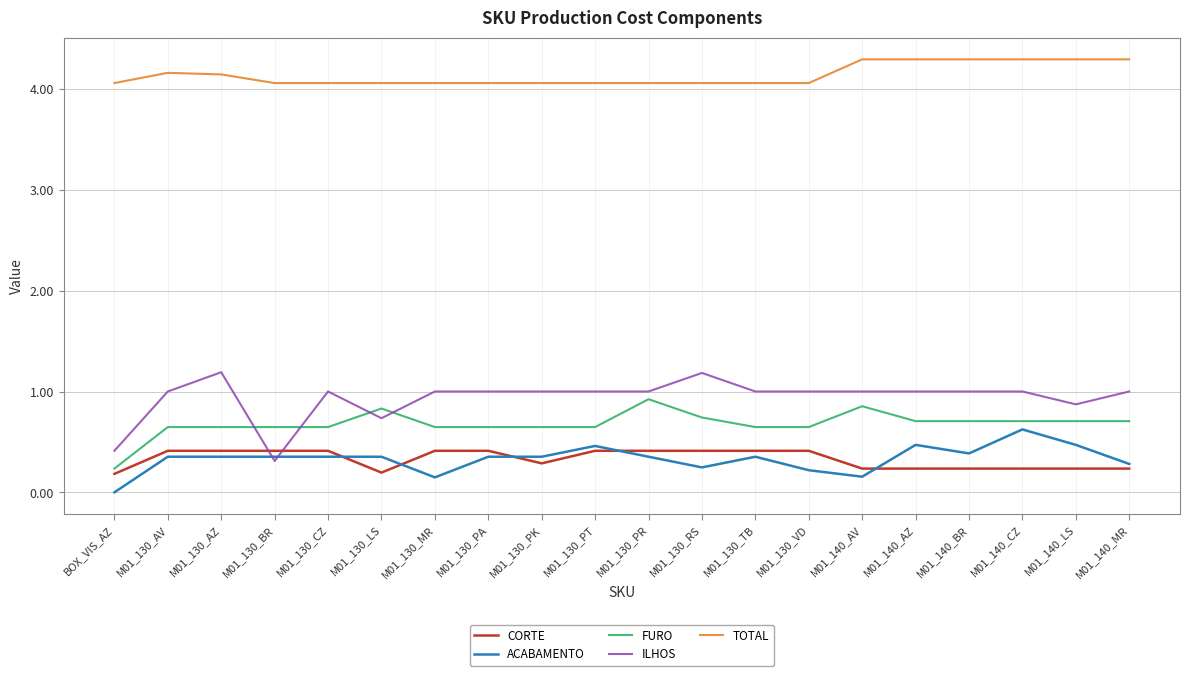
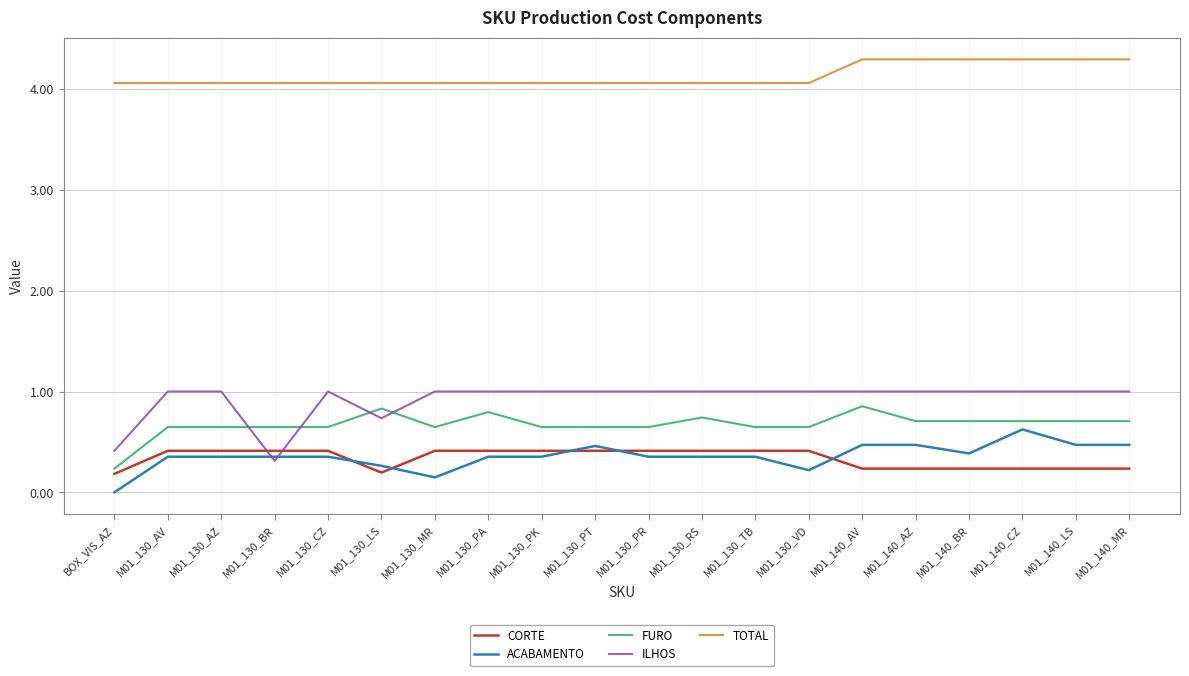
  {
    "CORTE": {
      "BOX_VIS_AZ": 0.18,
      "M01_130_AV": 0.41,
      "M01_130_AZ": 0.41,
      "M01_130_BR": 0.41,
      "M01_130_CZ": 0.41,
      "M01_130_LS": 0.20,
      "M01_130_MR": 0.41,
      "M01_130_PA": 0.41,
-     "M01_130_PK": 0.29,
+     "M01_130_PK": 0.41,
      "M01_130_PT": 0.41,
      "M01_130_PR": 0.41,
      "M01_130_RS": 0.41,
      "M01_130_TB": 0.41,
      "M01_130_VD": 0.41,
      "M01_140_AV": 0.24,
      "M01_140_AZ": 0.24,
      "M01_140_BR": 0.24,
      "M01_140_CZ": 0.24,
      "M01_140_LS": 0.24,
      "M01_140_MR": 0.24
    },
    "ACABAMENTO": {
      "BOX_VIS_AZ": 0.00,
      "M01_130_AV": 0.35,
      "M01_130_AZ": 0.35,
      "M01_130_BR": 0.35,
      "M01_130_CZ": 0.35,
-     "M01_130_LS": 0.35,
+     "M01_130_LS": 0.26,
      "M01_130_MR": 0.15,
      "M01_130_PA": 0.35,
      "M01_130_PK": 0.35,
      "M01_130_PT": 0.46,
      "M01_130_PR": 0.35,
-     "M01_130_RS": 0.25,
+     "M01_130_RS": 0.35,
      "M01_130_TB": 0.35,
      "M01_130_VD": 0.22,
-     "M01_140_AV": 0.16,
+     "M01_140_AV": 0.47,
      "M01_140_AZ": 0.47,
      "M01_140_BR": 0.39,
      "M01_140_CZ": 0.62,
      "M01_140_LS": 0.47,
-     "M01_140_MR": 0.28
+     "M01_140_MR": 0.47
    },
    "FURO": {
      "BOX_VIS_AZ": 0.24,
      "M01_130_AV": 0.65,
      "M01_130_AZ": 0.65,
      "M01_130_BR": 0.65,
      "M01_130_CZ": 0.65,
      "M01_130_LS": 0.83,
      "M01_130_MR": 0.65,
-     "M01_130_PA": 0.65,
+     "M01_130_PA": 0.80,
      "M01_130_PK": 0.65,
      "M01_130_PT": 0.65,
-     "M01_130_PR": 0.92,
+     "M01_130_PR": 0.65,
      "M01_130_RS": 0.74,
      "M01_130_TB": 0.65,
      "M01_130_VD": 0.65,
      "M01_140_AV": 0.85,
      "M01_140_AZ": 0.71,
      "M01_140_BR": 0.71,
      "M01_140_CZ": 0.71,
      "M01_140_LS": 0.71,
      "M01_140_MR": 0.71
    },
    "ILHOS": {
      "BOX_VIS_AZ": 0.41,
      "M01_130_AV": 1.00,
-     "M01_130_AZ": 1.19,
+     "M01_130_AZ": 1.00,
      "M01_130_BR": 0.31,
      "M01_130_CZ": 1.00,
      "M01_130_LS": 0.74,
      "M01_130_MR": 1.00,
      "M01_130_PA": 1.00,
      "M01_130_PK": 1.00,
      "M01_130_PT": 1.00,
      "M01_130_PR": 1.00,
-     "M01_130_RS": 1.18,
+     "M01_130_RS": 1.00,
      "M01_130_TB": 1.00,
      "M01_130_VD": 1.00,
      "M01_140_AV": 1.00,
      "M01_140_AZ": 1.00,
      "M01_140_BR": 1.00,
      "M01_140_CZ": 1.00,
-     "M01_140_LS": 0.87,
+     "M01_140_LS": 1.00,
      "M01_140_MR": 1.00
    },
    "TOTAL": {
      "BOX_VIS_AZ": 4.06,
-     "M01_130_AV": 4.16,
-     "M01_130_AZ": 4.15,
+     "M01_130_AV": 4.06,
+     "M01_130_AZ": 4.06,
      "M01_130_BR": 4.06,
      "M01_130_CZ": 4.06,
      "M01_130_LS": 4.06,
      "M01_130_MR": 4.06,
      "M01_130_PA": 4.06,
      "M01_130_PK": 4.06,
      "M01_130_PT": 4.06,
      "M01_130_PR": 4.06,
      "M01_130_RS": 4.06,
      "M01_130_TB": 4.06,
      "M01_130_VD": 4.06,
      "M01_140_AV": 4.30,
      "M01_140_AZ": 4.30,
      "M01_140_BR": 4.30,
      "M01_140_CZ": 4.30,
      "M01_140_LS": 4.30,
      "M01_140_MR": 4.30
    }
  }
